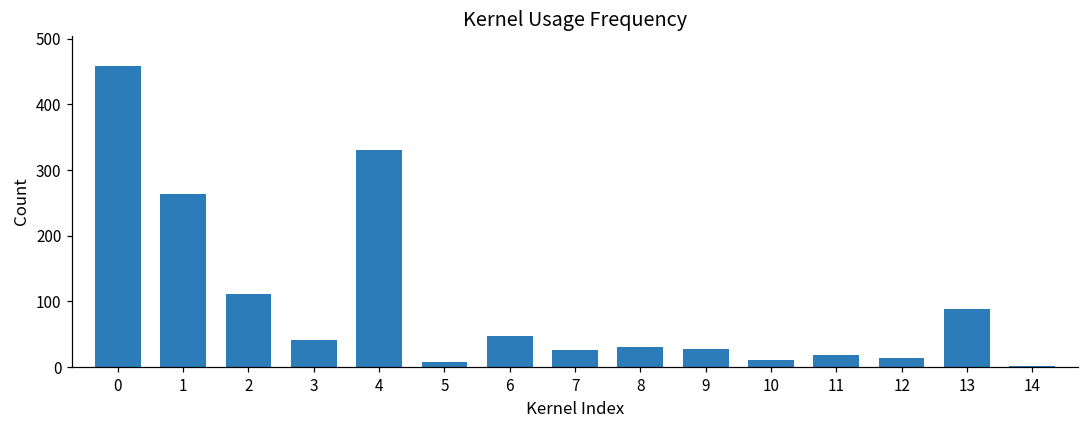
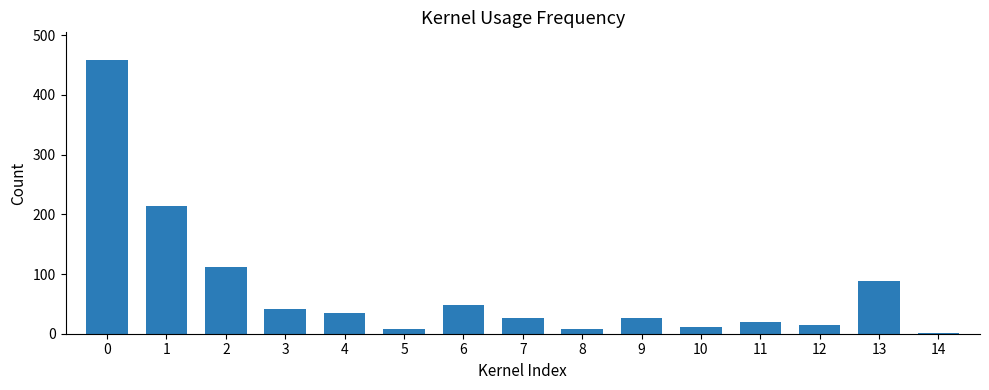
  {
    "0": 460,
-   "1": 260,
+   "1": 210,
    "2": 110,
    "3": 40,
-   "4": 330,
+   "4": 30,
    "5": 10,
    "6": 50,
    "7": 30,
-   "8": 30,
+   "8": 10,
    "9": 30,
    "10": 10,
    "11": 20,
    "12": 10,
    "13": 90
  }
